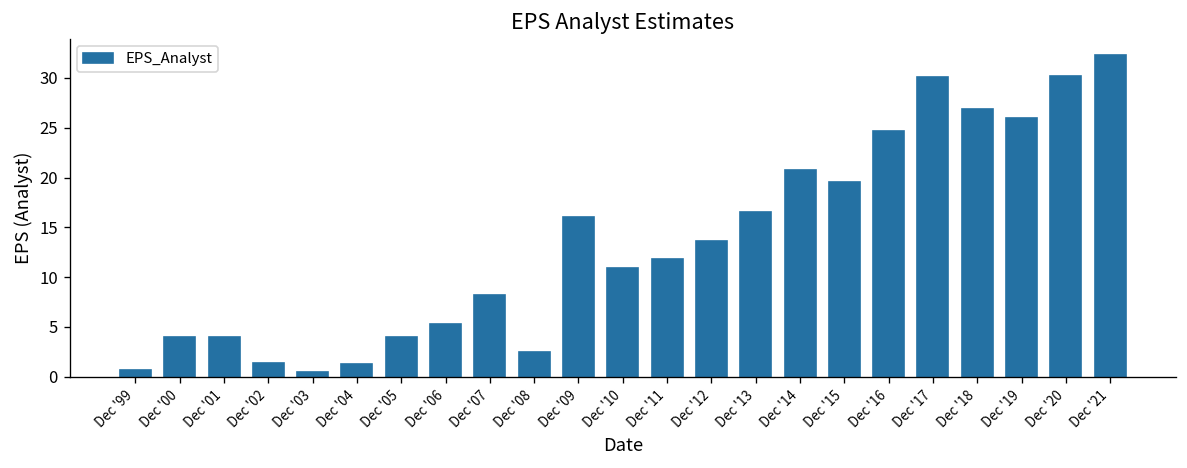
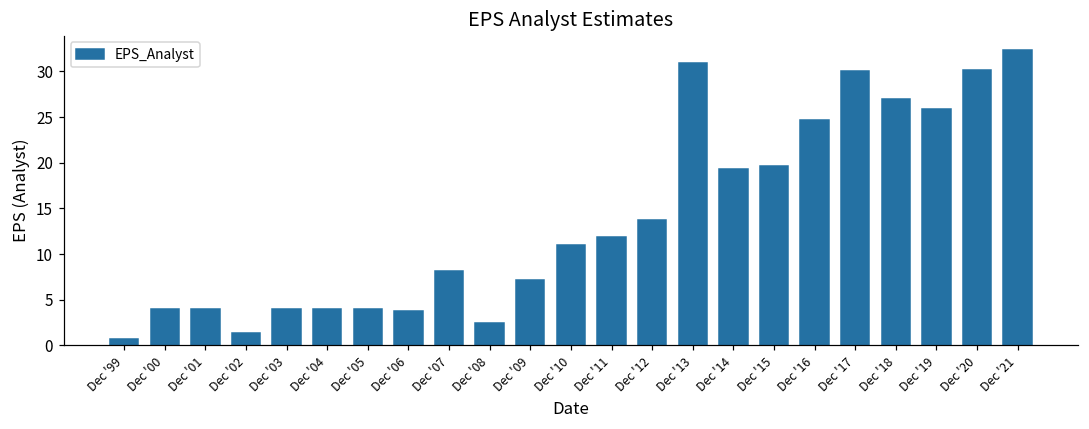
  {
    "Dec '99": 1,
    "Dec '00": 4,
    "Dec '01": 4,
    "Dec '02": 1,
-   "Dec '03": 1,
-   "Dec '04": 1,
+   "Dec '03": 4,
+   "Dec '04": 4,
    "Dec '05": 4,
-   "Dec '06": 5,
+   "Dec '06": 4,
    "Dec '07": 8,
    "Dec '08": 2,
-   "Dec '09": 16,
+   "Dec '09": 7,
    "Dec '10": 11,
    "Dec '11": 12,
    "Dec '12": 14,
-   "Dec '13": 17,
-   "Dec '14": 21,
+   "Dec '13": 31,
+   "Dec '14": 19,
    "Dec '15": 20,
    "Dec '16": 25,
    "Dec '17": 30,
    "Dec '18": 27,
    "Dec '19": 26,
    "Dec '20": 30,
    "Dec '21": 32
  }
